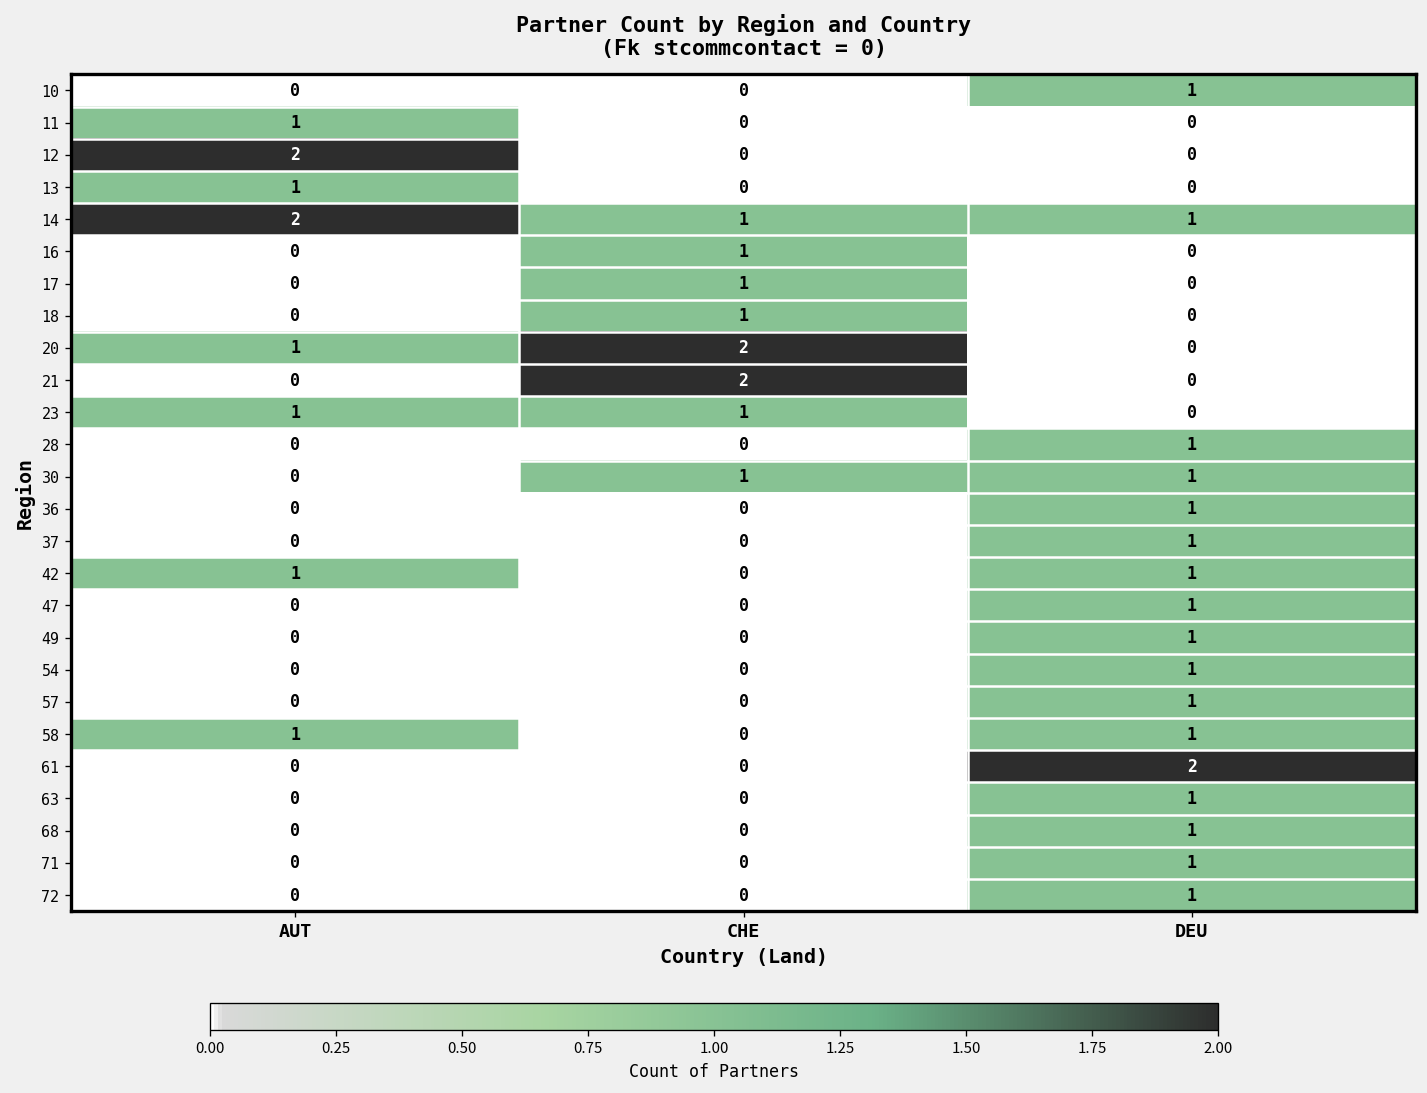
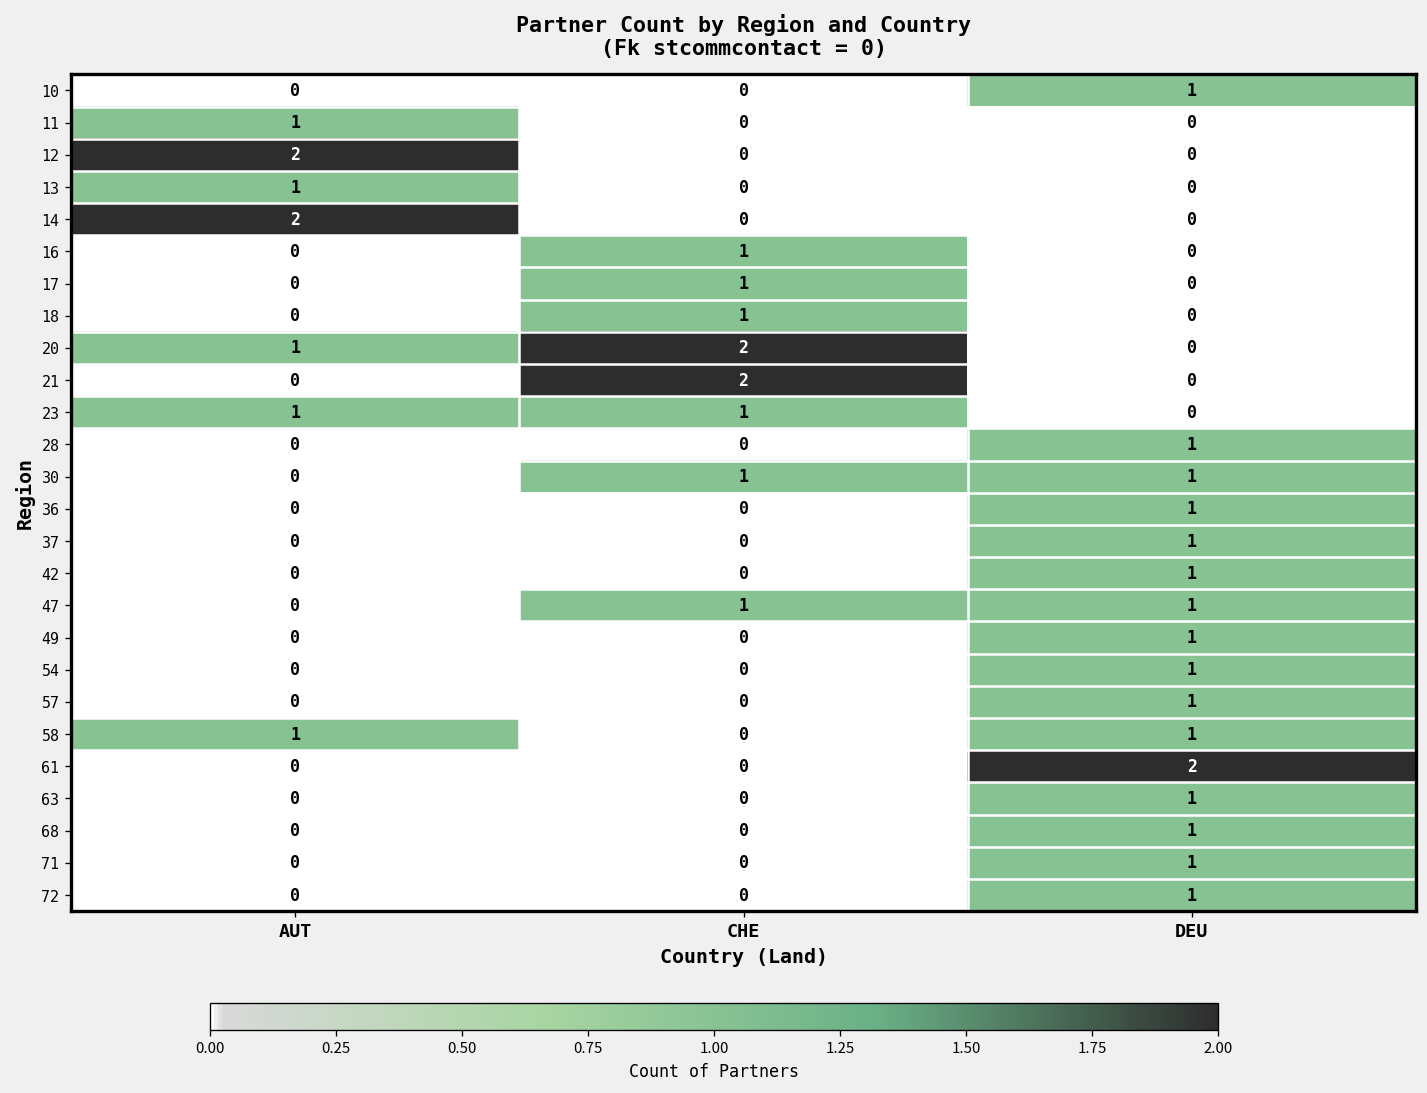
  {
    "10": {
      "AUT": 0,
      "CHE": 0,
      "DEU": 1
    },
    "11": {
      "AUT": 1,
      "CHE": 0,
      "DEU": 0
    },
    "12": {
      "AUT": 2,
      "CHE": 0,
      "DEU": 0
    },
    "13": {
      "AUT": 1,
      "CHE": 0,
      "DEU": 0
    },
    "14": {
      "AUT": 2,
-     "CHE": 1,
-     "DEU": 1
+     "CHE": 0,
+     "DEU": 0
    },
    "16": {
      "AUT": 0,
      "CHE": 1,
      "DEU": 0
    },
    "17": {
      "AUT": 0,
      "CHE": 1,
      "DEU": 0
    },
    "18": {
      "AUT": 0,
      "CHE": 1,
      "DEU": 0
    },
    "20": {
      "AUT": 1,
      "CHE": 2,
      "DEU": 0
    },
    "21": {
      "AUT": 0,
      "CHE": 2,
      "DEU": 0
    },
    "23": {
      "AUT": 1,
      "CHE": 1,
      "DEU": 0
    },
    "28": {
      "AUT": 0,
      "CHE": 0,
      "DEU": 1
    },
    "30": {
      "AUT": 0,
      "CHE": 1,
      "DEU": 1
    },
    "36": {
      "AUT": 0,
      "CHE": 0,
      "DEU": 1
    },
    "37": {
      "AUT": 0,
      "CHE": 0,
      "DEU": 1
    },
    "42": {
-     "AUT": 1,
+     "AUT": 0,
      "CHE": 0,
      "DEU": 1
    },
    "47": {
      "AUT": 0,
-     "CHE": 0,
+     "CHE": 1,
      "DEU": 1
    },
    "49": {
      "AUT": 0,
      "CHE": 0,
      "DEU": 1
    },
    "54": {
      "AUT": 0,
      "CHE": 0,
      "DEU": 1
    },
    "57": {
      "AUT": 0,
      "CHE": 0,
      "DEU": 1
    },
    "58": {
      "AUT": 1,
      "CHE": 0,
      "DEU": 1
    },
    "61": {
      "AUT": 0,
      "CHE": 0,
      "DEU": 2
    },
    "63": {
      "AUT": 0,
      "CHE": 0,
      "DEU": 1
    },
    "68": {
      "AUT": 0,
      "CHE": 0,
      "DEU": 1
    },
    "71": {
      "AUT": 0,
      "CHE": 0,
      "DEU": 1
    },
    "72": {
      "AUT": 0,
      "CHE": 0,
      "DEU": 1
    }
  }
